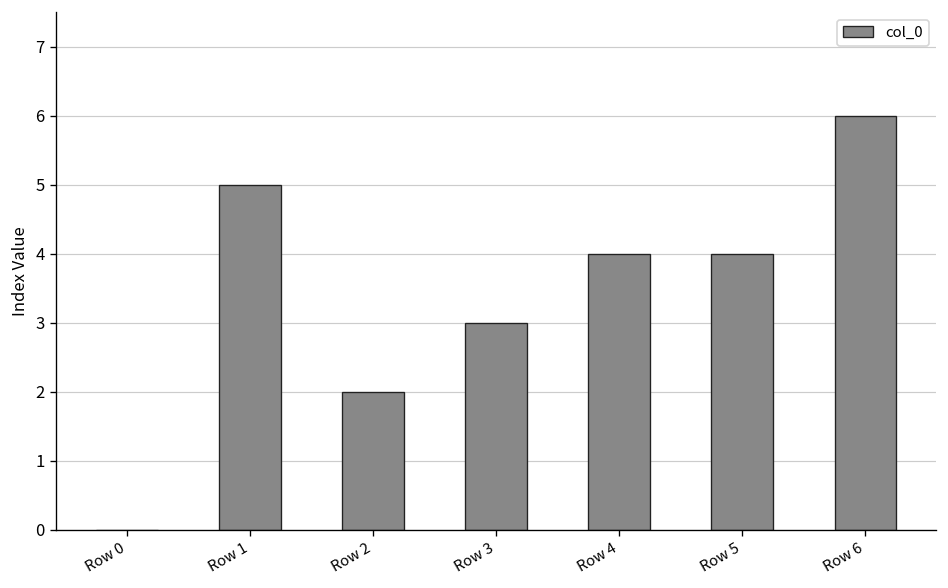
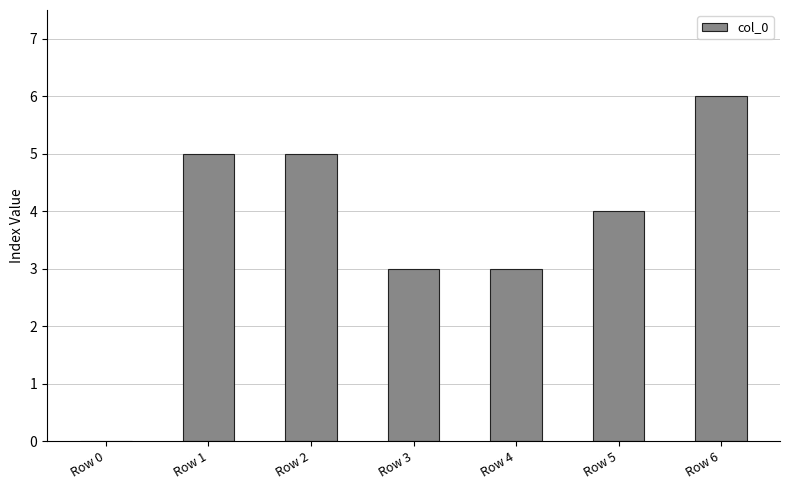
  {
    "Row 0": 0,
    "Row 1": 5,
-   "Row 2": 2,
+   "Row 2": 5,
    "Row 3": 3,
-   "Row 4": 4,
+   "Row 4": 3,
    "Row 5": 4,
    "Row 6": 6
  }
